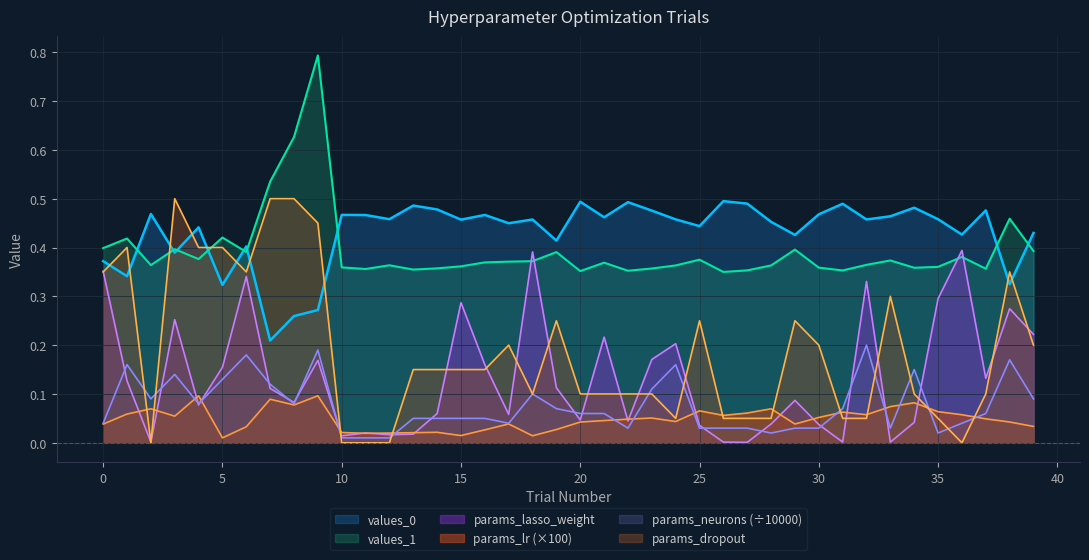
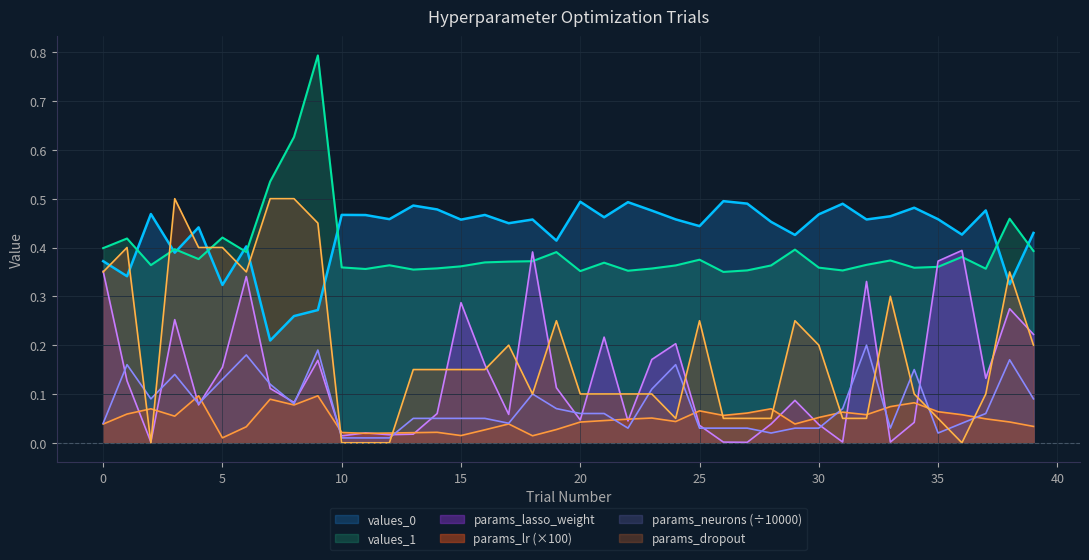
  {
    "params_lasso_weight": {
      "5": 0.15,
      "15": 0.29,
      "25": 0.04,
      "30": 0.04,
-     "35": 0.30
+     "35": 0.37
    }
  }
